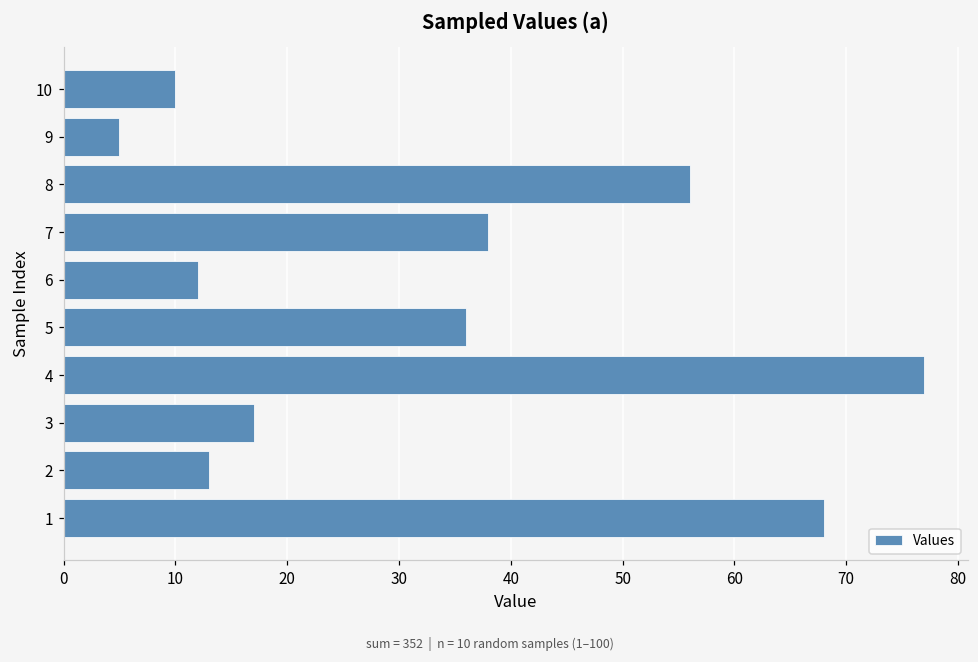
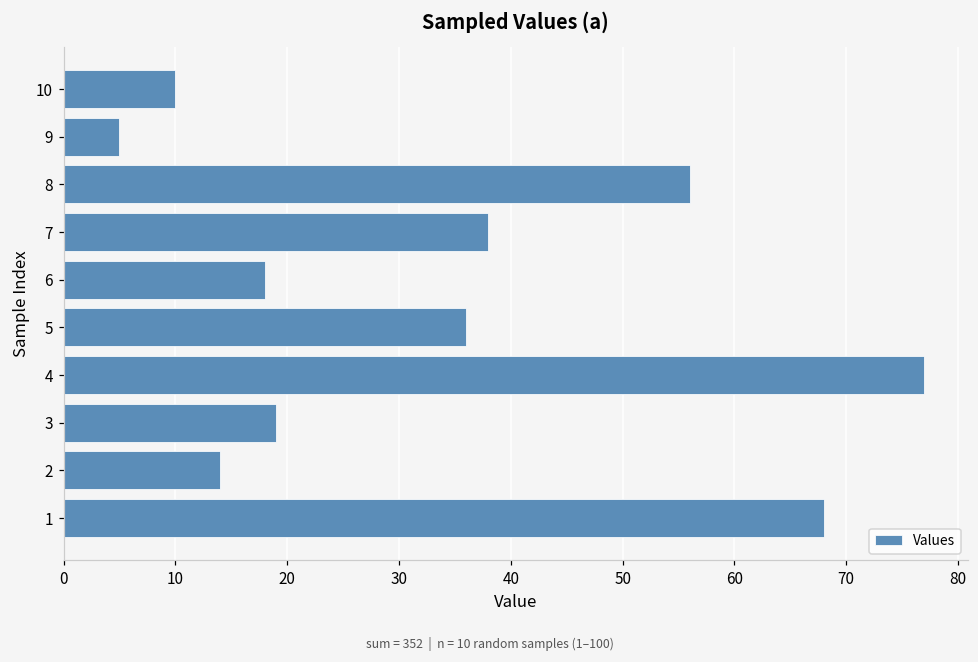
  {
    "10": 10,
    "9": 5,
    "8": 56,
    "7": 38,
-   "6": 12,
+   "6": 18,
    "5": 36,
    "4": 77,
-   "3": 17,
-   "2": 13,
+   "3": 19,
+   "2": 14,
    "1": 68
  }
